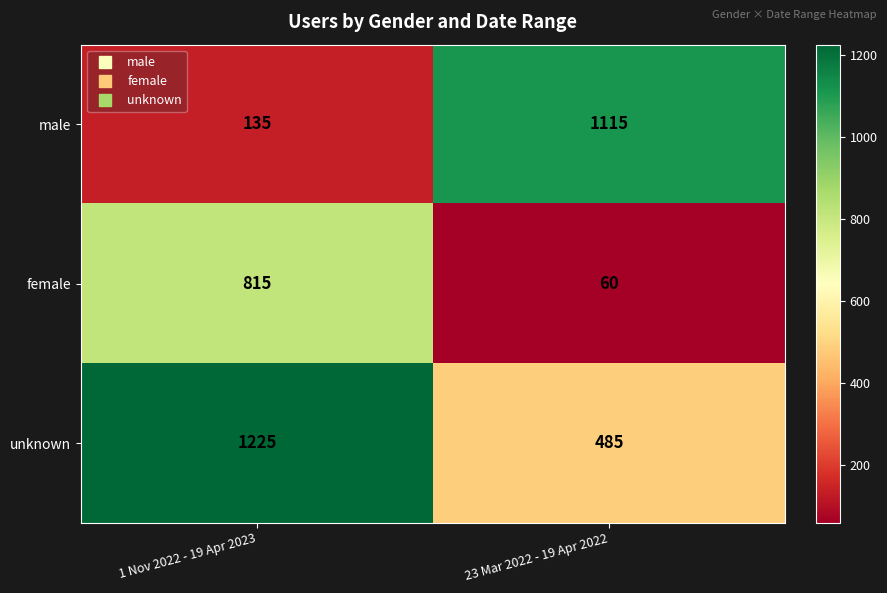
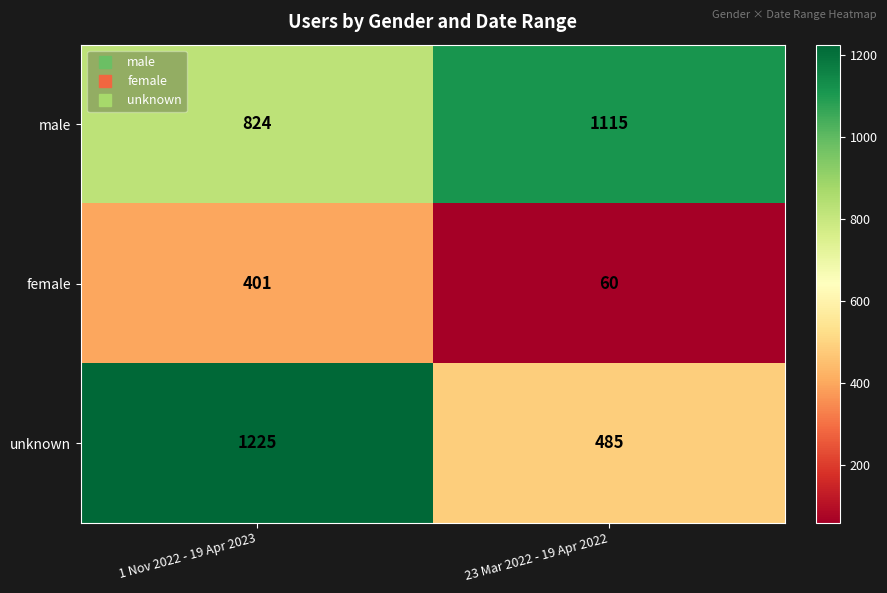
  {
    "male": {
-     "1 Nov 2022 - 19 Apr 2023": 135,
+     "1 Nov 2022 - 19 Apr 2023": 824,
      "23 Mar 2022 - 19 Apr 2022": 1115
    },
    "female": {
-     "1 Nov 2022 - 19 Apr 2023": 815,
+     "1 Nov 2022 - 19 Apr 2023": 401,
      "23 Mar 2022 - 19 Apr 2022": 60
    },
    "unknown": {
      "1 Nov 2022 - 19 Apr 2023": 1225,
      "23 Mar 2022 - 19 Apr 2022": 485
    }
  }
